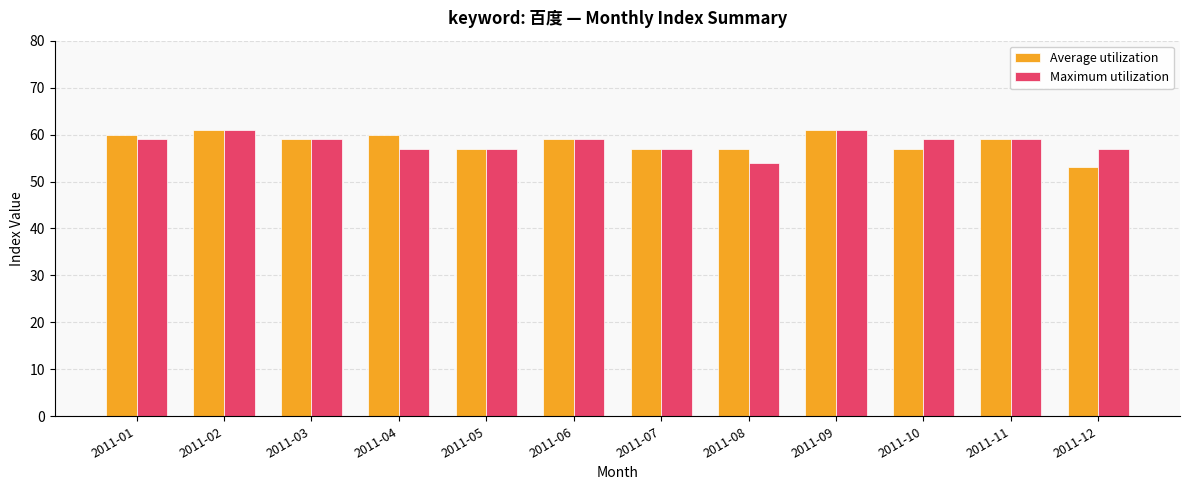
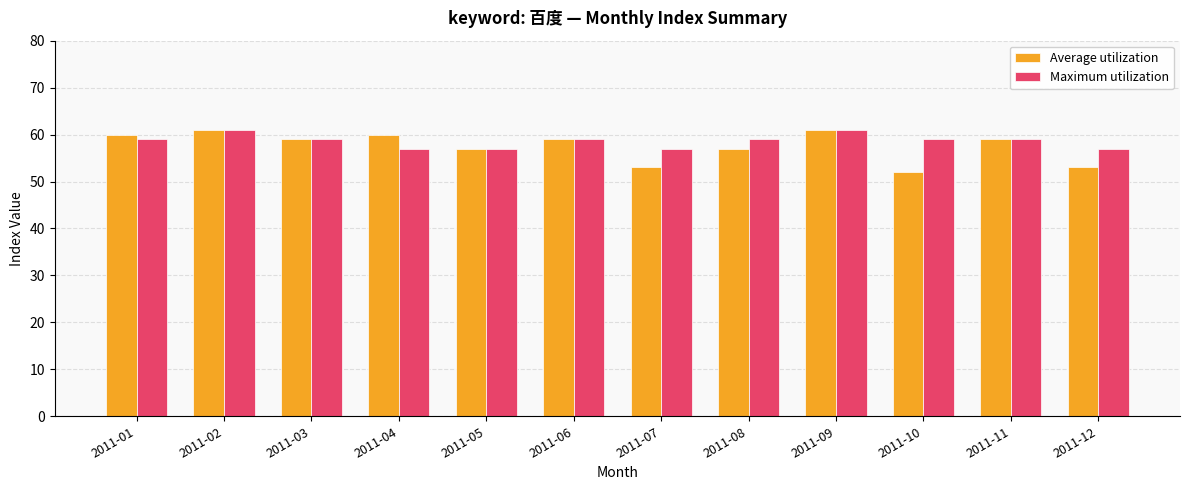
  {
    "Average utilization": {
      "2011-01": 60,
      "2011-02": 61,
      "2011-03": 59,
      "2011-04": 60,
      "2011-05": 57,
      "2011-06": 59,
-     "2011-07": 57,
+     "2011-07": 53,
      "2011-08": 57,
      "2011-09": 61,
-     "2011-10": 57,
+     "2011-10": 52,
      "2011-11": 59,
      "2011-12": 53
    },
    "Maximum utilization": {
      "2011-01": 59,
      "2011-02": 61,
      "2011-03": 59,
      "2011-04": 57,
      "2011-05": 57,
      "2011-06": 59,
      "2011-07": 57,
-     "2011-08": 54,
+     "2011-08": 59,
      "2011-09": 61,
      "2011-10": 59,
      "2011-11": 59,
      "2011-12": 57
    }
  }
